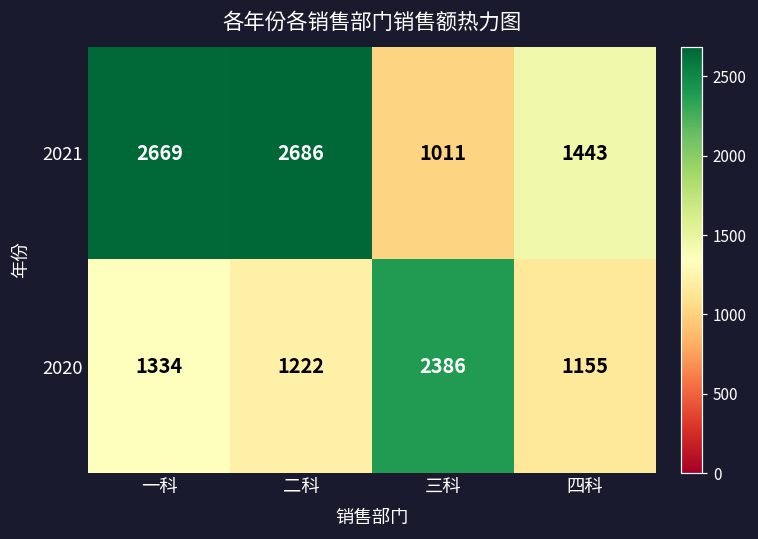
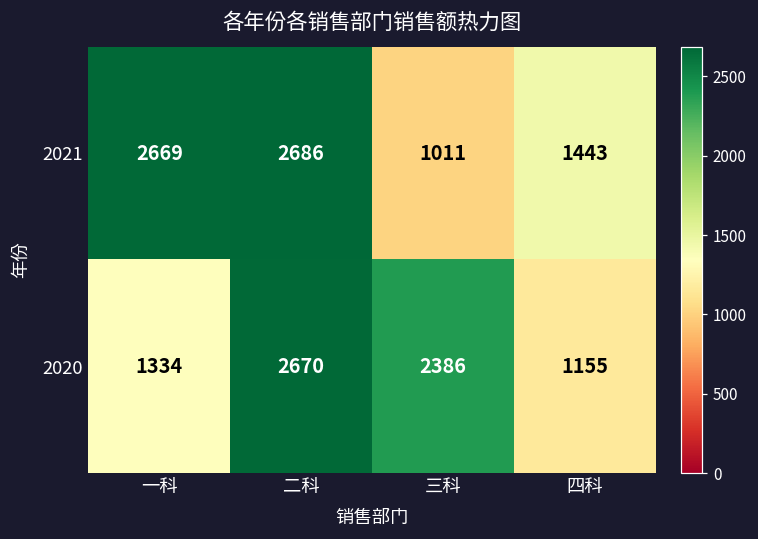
  {
    "2021": {
      "一科": 2669,
      "二科": 2686,
      "三科": 1011,
      "四科": 1443
    },
    "2020": {
      "一科": 1334,
-     "二科": 1222,
+     "二科": 2670,
      "三科": 2386,
      "四科": 1155
    }
  }
